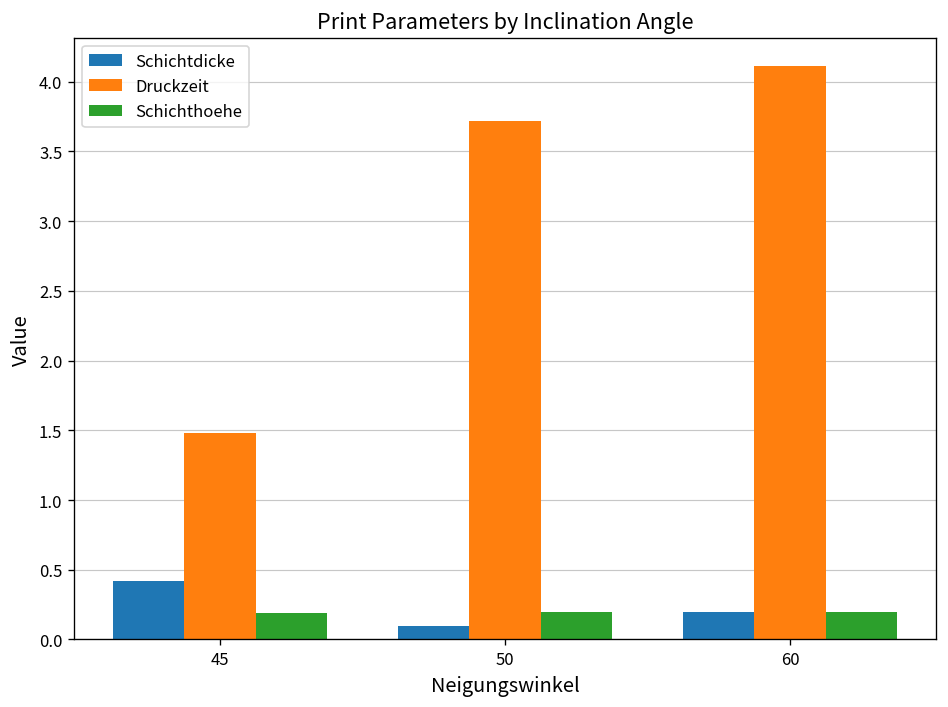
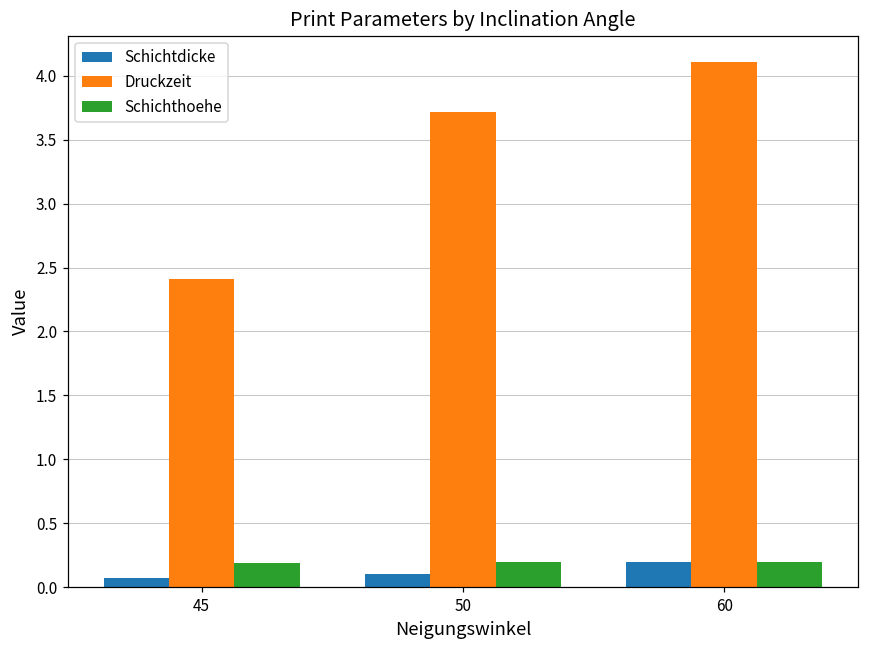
  {
    "Schichtdicke": {
-     "45": 0.42,
+     "45": 0.07,
      "50": 0.10,
      "60": 0.20
    },
    "Druckzeit": {
-     "45": 1.48,
+     "45": 2.41,
      "50": 3.72,
      "60": 4.11
    },
    "Schichthoehe": {
      "45": 0.19,
      "50": 0.20,
      "60": 0.20
    }
  }
